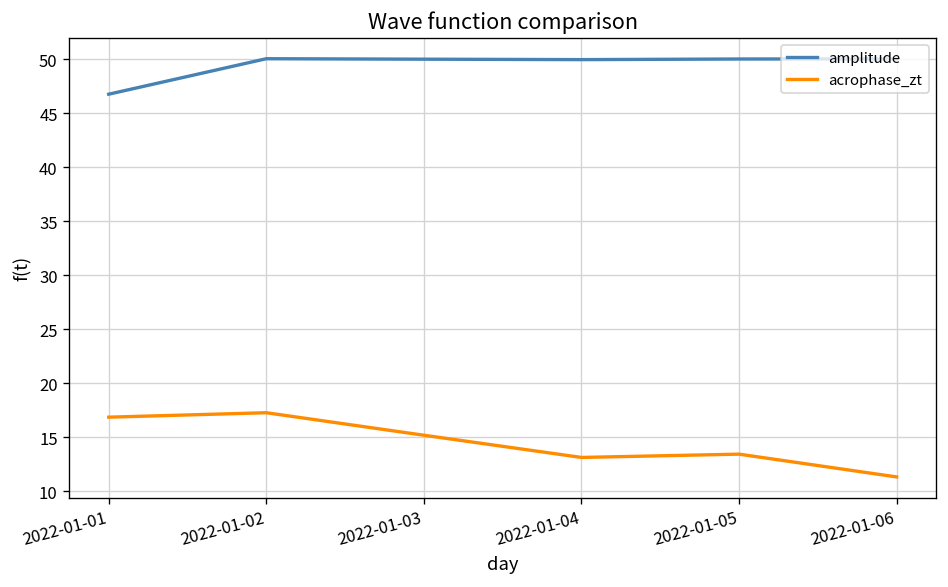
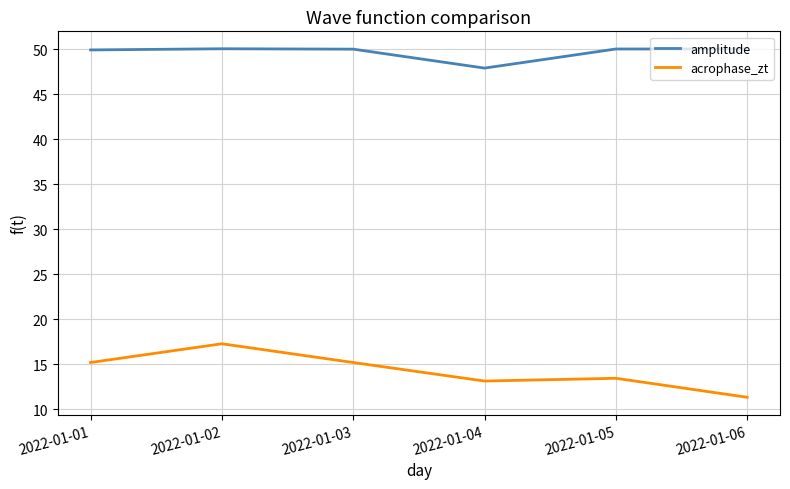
  {
    "amplitude": {
-     "2022-01-01": 47,
+     "2022-01-01": 50,
      "2022-01-02": 50,
      "2022-01-03": 50,
-     "2022-01-04": 50,
+     "2022-01-04": 48,
      "2022-01-05": 50
    },
    "acrophase_zt": {
-     "2022-01-01": 17,
+     "2022-01-01": 15,
      "2022-01-02": 17,
      "2022-01-03": 15,
      "2022-01-04": 13,
      "2022-01-05": 13,
      "2022-01-06": 11
    }
  }
